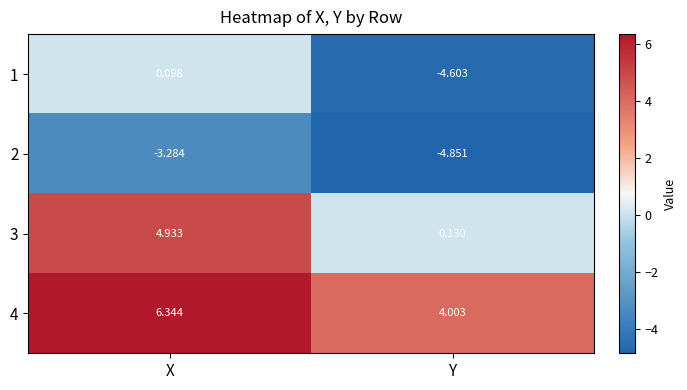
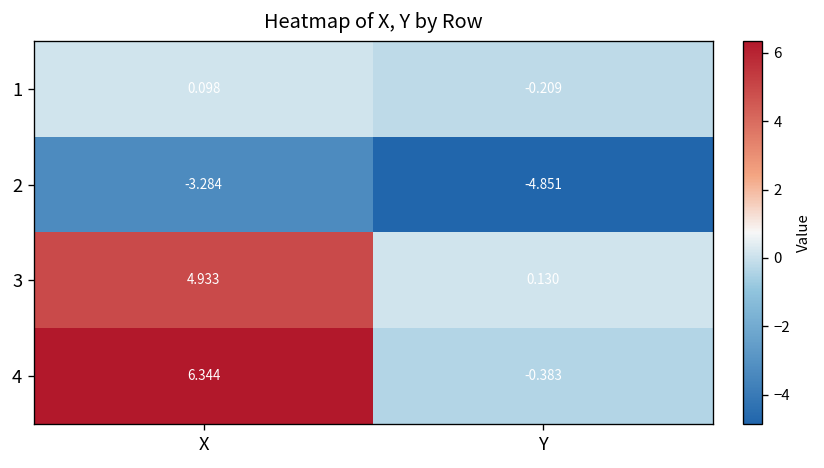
  {
    "1": {
-     "Y": -4.603
+     "Y": -0.209
    },
    "2": {
      "X": -3.284,
      "Y": -4.851
    },
    "3": {
      "X": 4.933
    },
    "4": {
      "X": 6.344,
-     "Y": 4.003
+     "Y": -0.383
    }
  }
